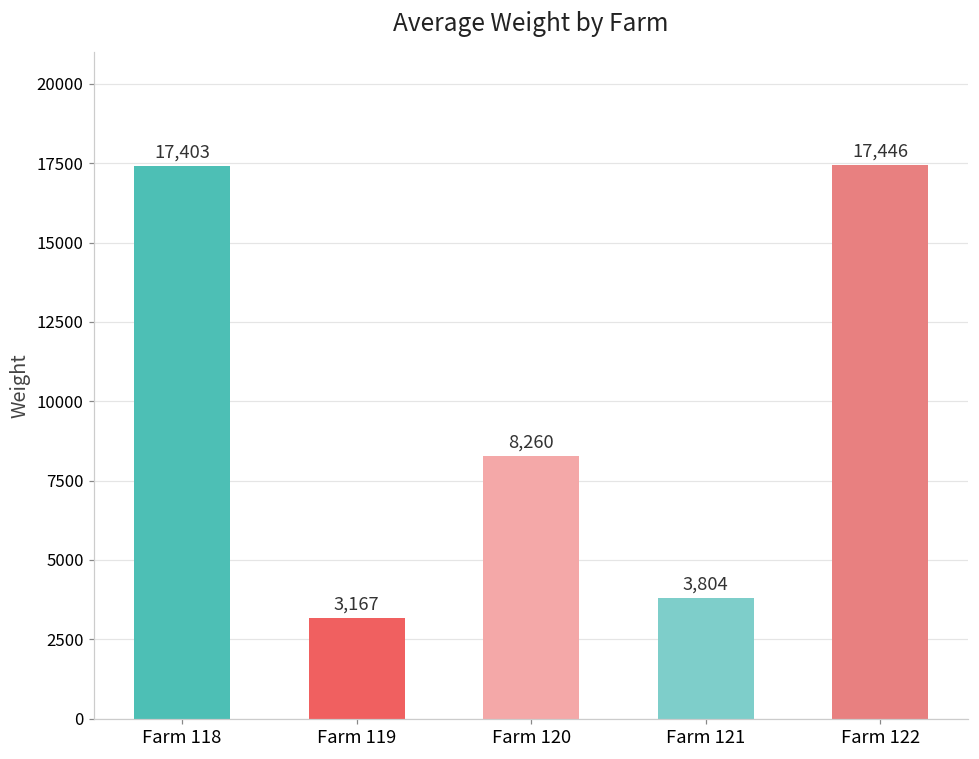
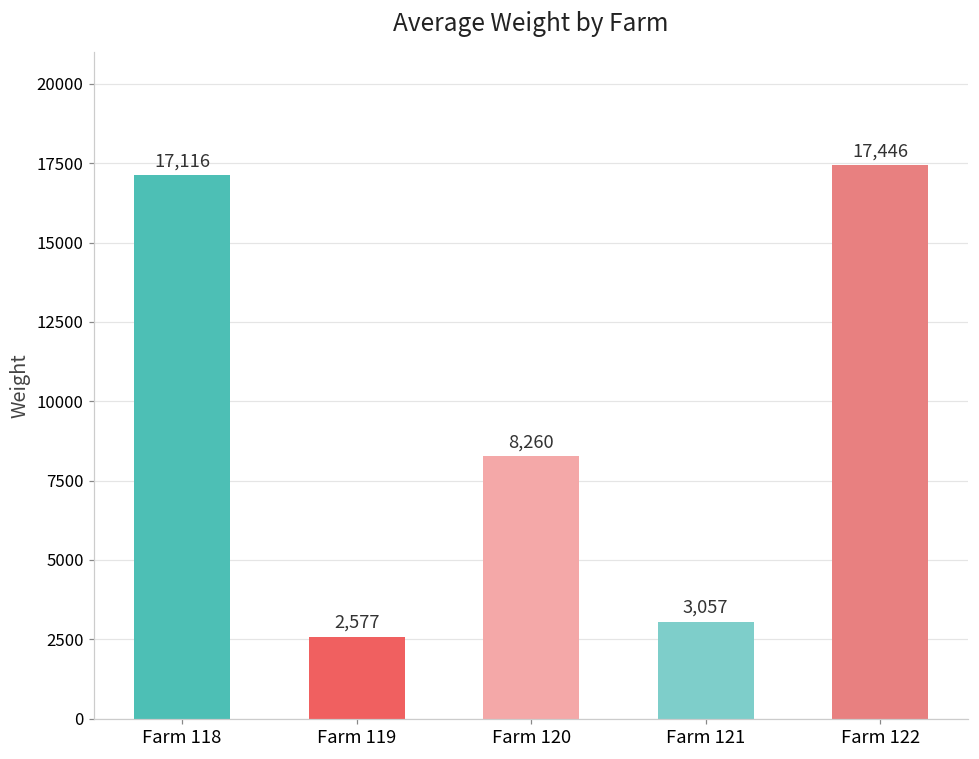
  {
-   "Farm 118": "17,403",
-   "Farm 119": "3,167",
+   "Farm 118": "17,116",
+   "Farm 119": "2,577",
    "Farm 120": "8,260",
-   "Farm 121": "3,804",
+   "Farm 121": "3,057",
    "Farm 122": "17,446"
  }
